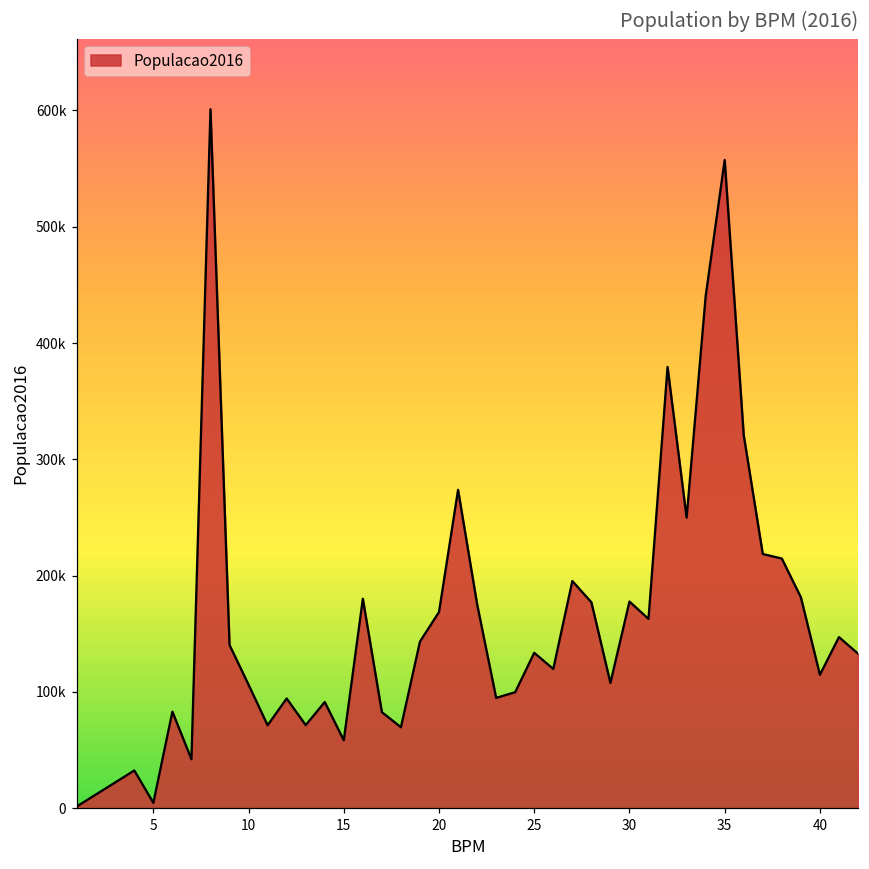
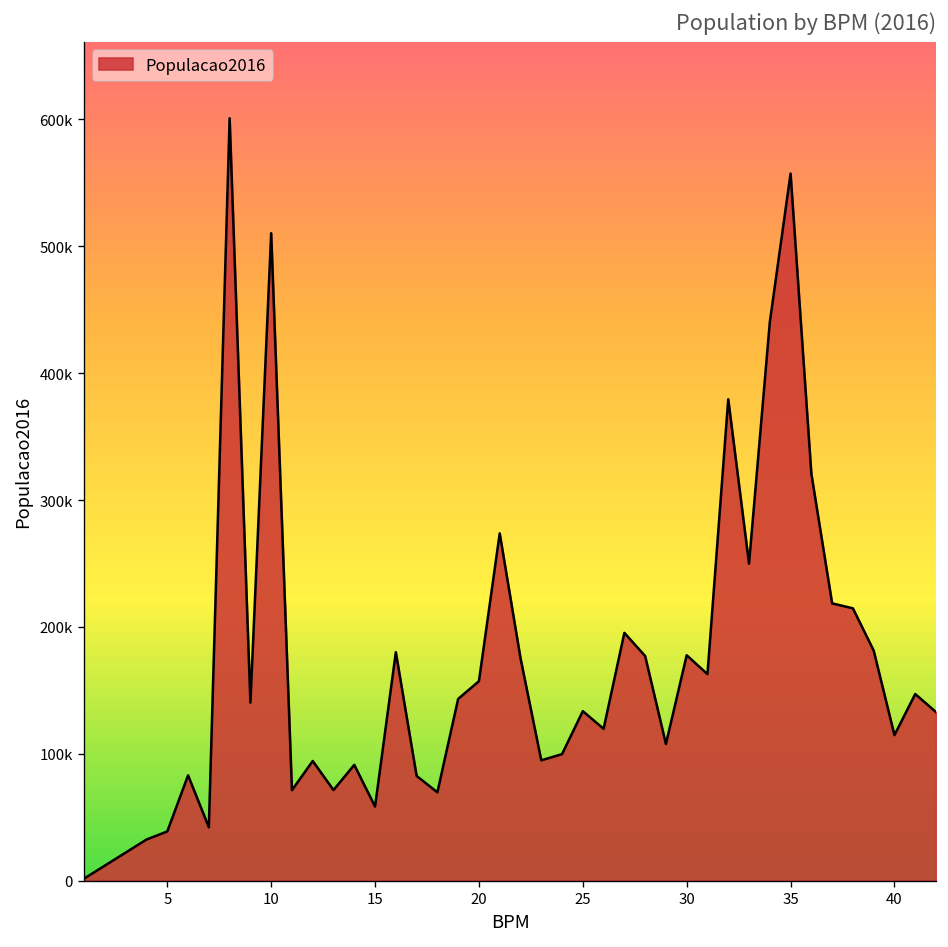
  {
-   "5": 5000,
-   "10": 106000,
+   "5": 39000,
+   "10": 510000,
    "15": 58000,
-   "20": 169000,
+   "20": 157000,
    "25": 134000,
    "30": 178000,
    "35": 557000,
    "40": 115000
  }
